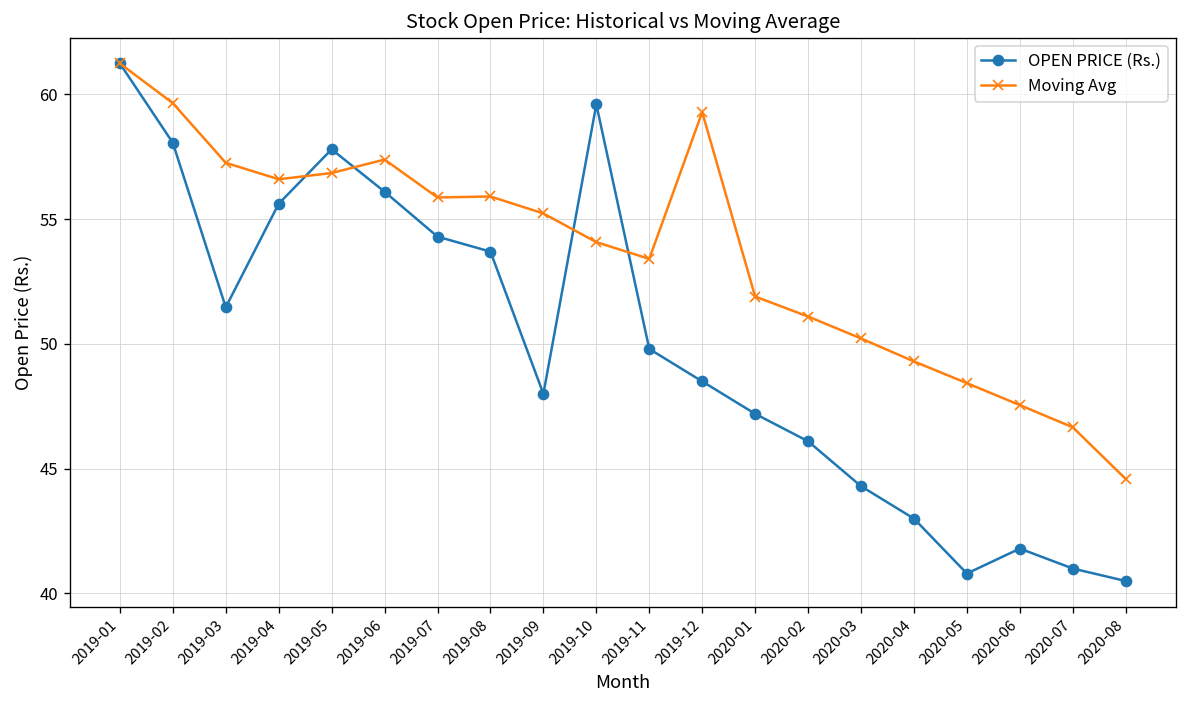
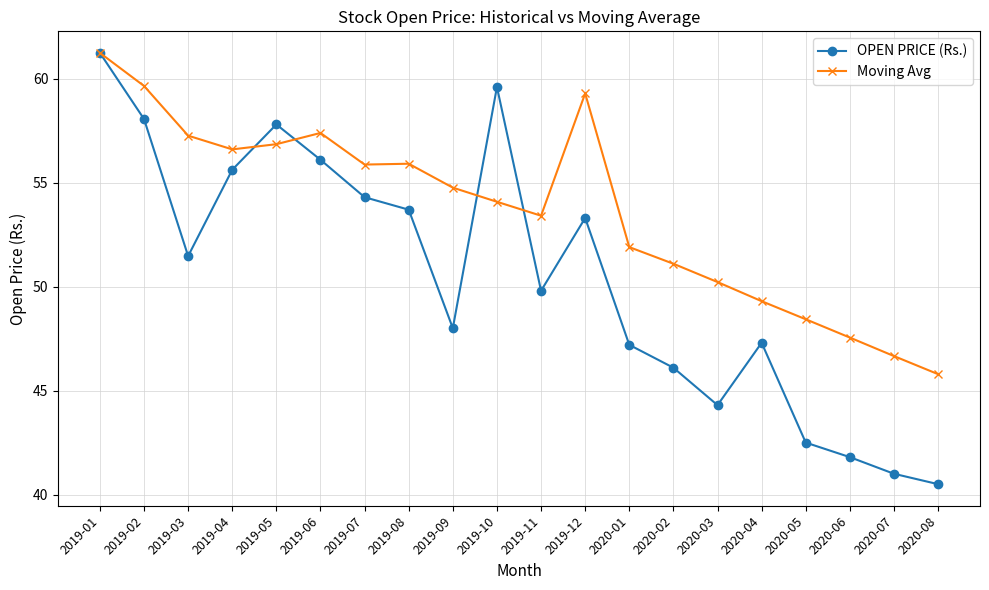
  {
    "OPEN PRICE (Rs.)": {
      "2019-02": 58.1,
      "2019-03": 51.5,
      "2019-04": 55.6,
      "2019-05": 57.8,
      "2019-06": 56.1,
      "2019-07": 54.3,
      "2019-08": 53.7,
      "2019-09": 48.0,
      "2019-10": 59.6,
      "2019-11": 49.8,
-     "2019-12": 48.5,
+     "2019-12": 53.3,
      "2020-01": 47.2,
      "2020-02": 46.1,
      "2020-03": 44.3,
-     "2020-04": 43.0,
-     "2020-05": 40.8,
+     "2020-04": 47.3,
+     "2020-05": 42.5,
      "2020-06": 41.8,
      "2020-07": 41.0,
      "2020-08": 40.5
    },
    "Moving Avg": {
      "2019-02": 59.7,
      "2019-03": 57.3,
      "2019-04": 56.6,
      "2019-05": 56.9,
      "2019-06": 57.4,
      "2019-07": 55.9,
      "2019-08": 55.9,
-     "2019-09": 55.2,
+     "2019-09": 54.8,
      "2019-10": 54.1,
      "2019-11": 53.4,
      "2019-12": 59.3,
      "2020-01": 51.9,
      "2020-02": 51.1,
      "2020-03": 50.2,
      "2020-04": 49.3,
      "2020-05": 48.4,
      "2020-06": 47.6,
      "2020-07": 46.7,
-     "2020-08": 44.6
+     "2020-08": 45.8
    }
  }
